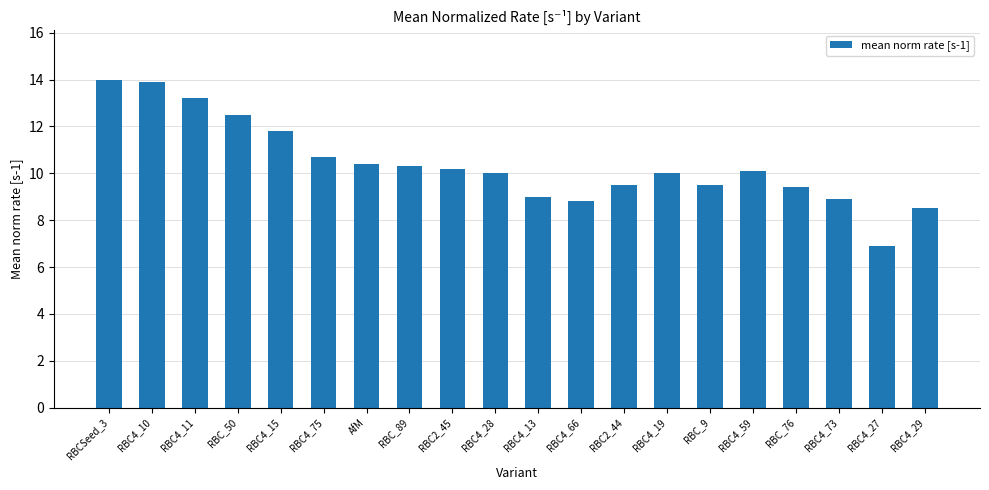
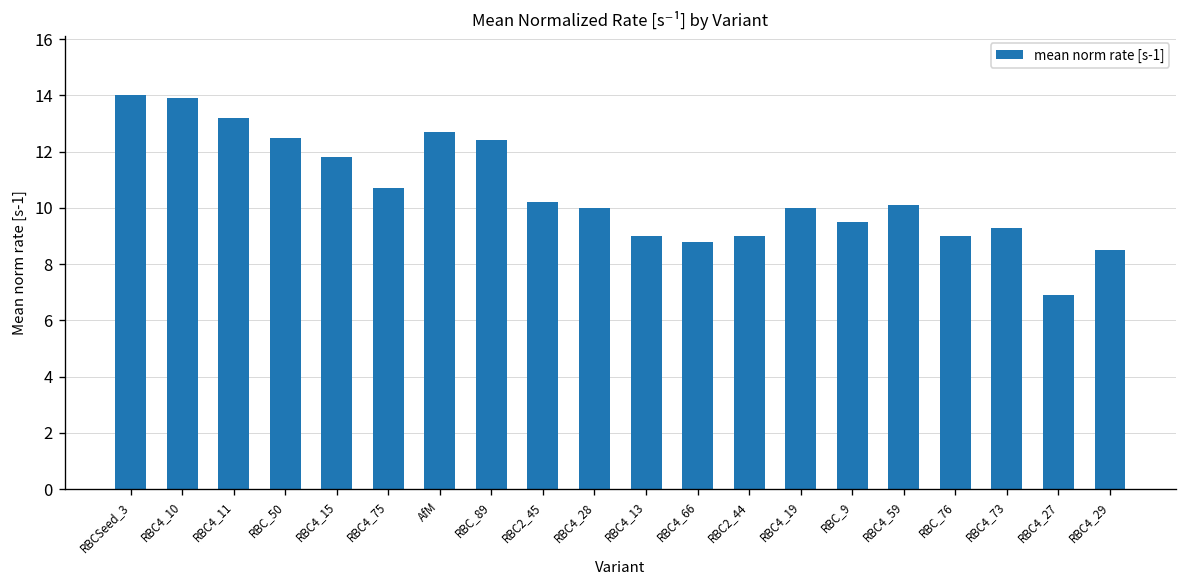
  {
    "RBCSeed_3": 14.0,
    "RBC4_10": 13.9,
    "RBC4_11": 13.2,
    "RBC_50": 12.5,
    "RBC4_15": 11.8,
    "RBC4_75": 10.7,
-   "AfM": 10.4,
-   "RBC_89": 10.3,
+   "AfM": 12.7,
+   "RBC_89": 12.4,
    "RBC2_45": 10.2,
    "RBC4_28": 10.0,
    "RBC4_13": 9.0,
    "RBC4_66": 8.8,
-   "RBC2_44": 9.5,
+   "RBC2_44": 9.0,
    "RBC4_19": 10.0,
    "RBC_9": 9.5,
    "RBC4_59": 10.1,
-   "RBC_76": 9.4,
-   "RBC4_73": 8.9,
+   "RBC_76": 9.0,
+   "RBC4_73": 9.3,
    "RBC4_27": 6.9,
    "RBC4_29": 8.5
  }
